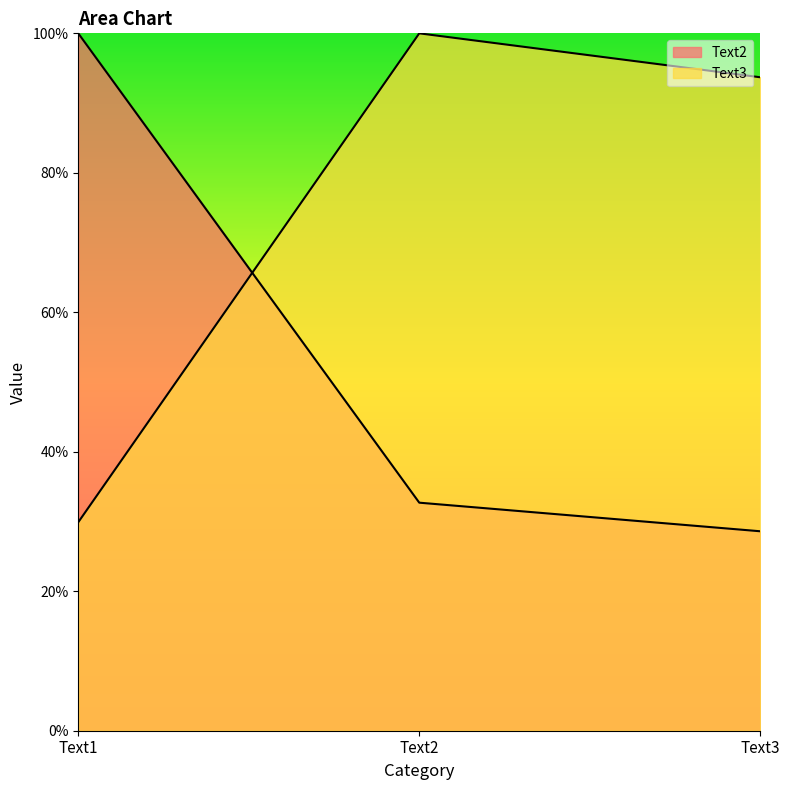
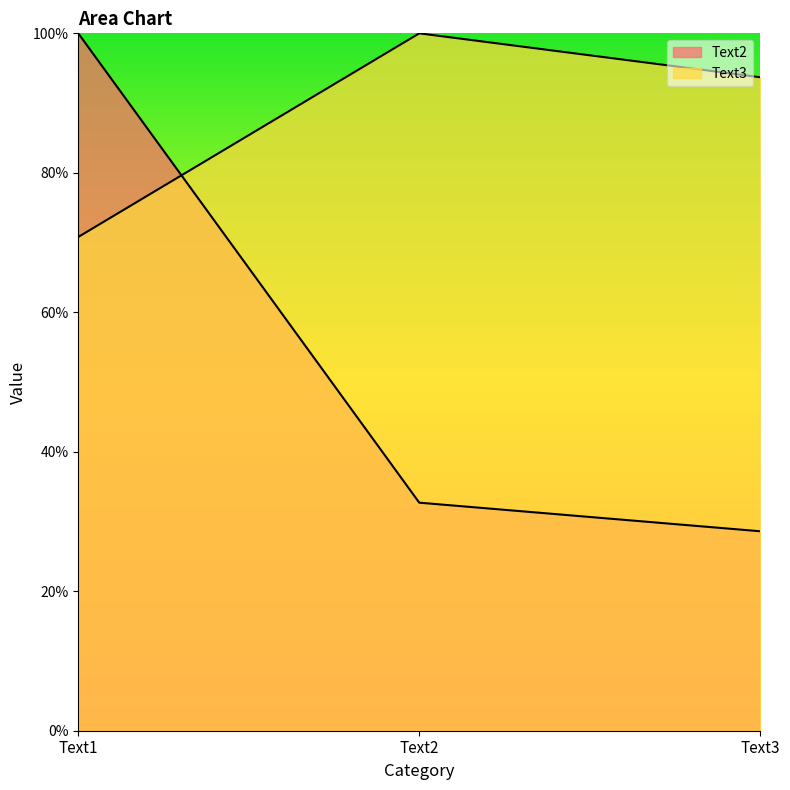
  {
    "Text2": {
      "Text1": "100%",
      "Text2": "33%",
      "Text3": "29%"
    },
    "Text3": {
-     "Text1": "30%",
+     "Text1": "71%",
      "Text2": "100%",
      "Text3": "94%"
    }
  }
